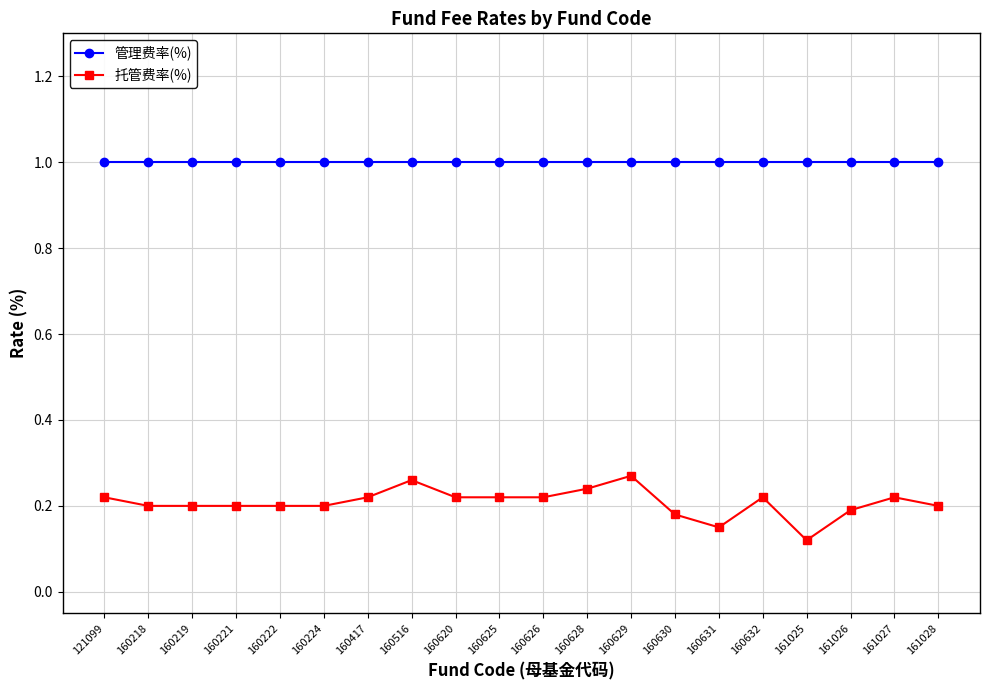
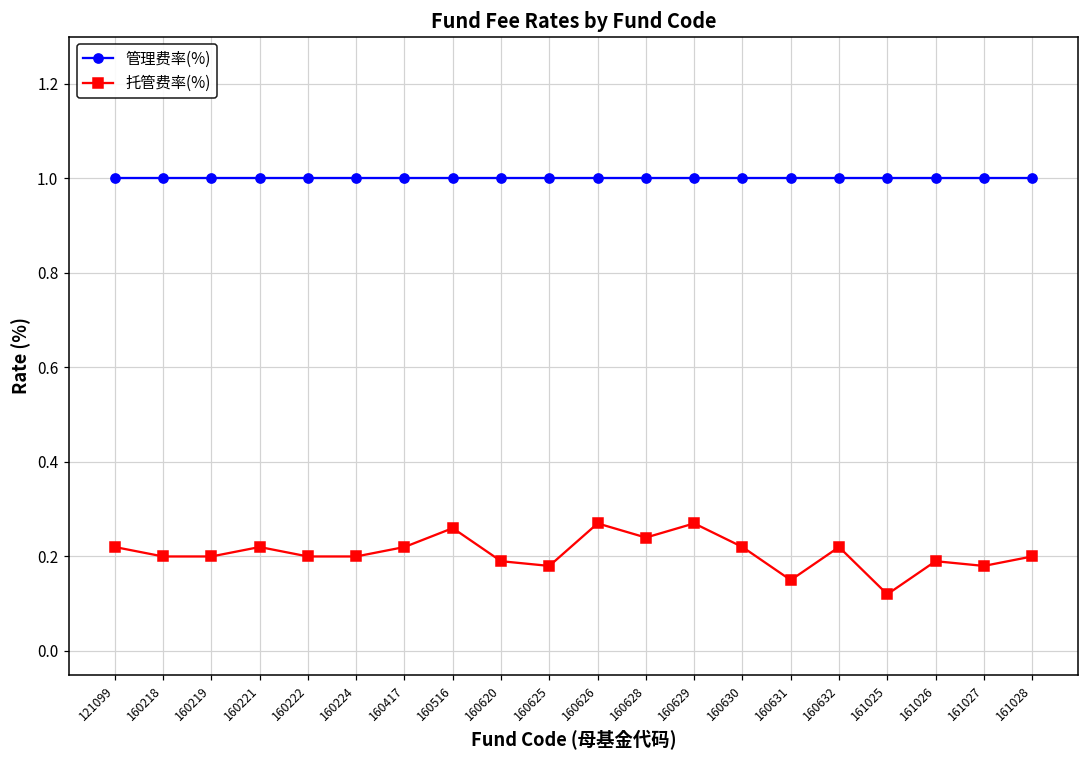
  {
    "管理费率(%)": {
      "121099": 1.00,
      "160218": 1.00,
      "160219": 1.00,
      "160221": 1.00,
      "160222": 1.00,
      "160224": 1.00,
      "160417": 1.00,
      "160516": 1.00,
      "160620": 1.00,
      "160625": 1.00,
      "160626": 1.00,
      "160628": 1.00,
      "160629": 1.00,
      "160630": 1.00,
      "160631": 1.00,
      "160632": 1.00,
      "161025": 1.00,
      "161026": 1.00,
      "161027": 1.00,
      "161028": 1.00
    },
    "托管费率(%)": {
      "121099": 0.22,
      "160218": 0.20,
      "160219": 0.20,
-     "160221": 0.20,
+     "160221": 0.22,
      "160222": 0.20,
      "160224": 0.20,
      "160417": 0.22,
      "160516": 0.26,
-     "160620": 0.22,
-     "160625": 0.22,
-     "160626": 0.22,
+     "160620": 0.19,
+     "160625": 0.18,
+     "160626": 0.27,
      "160628": 0.24,
      "160629": 0.27,
-     "160630": 0.18,
+     "160630": 0.22,
      "160631": 0.15,
      "160632": 0.22,
      "161025": 0.12,
      "161026": 0.19,
-     "161027": 0.22,
+     "161027": 0.18,
      "161028": 0.20
    }
  }
